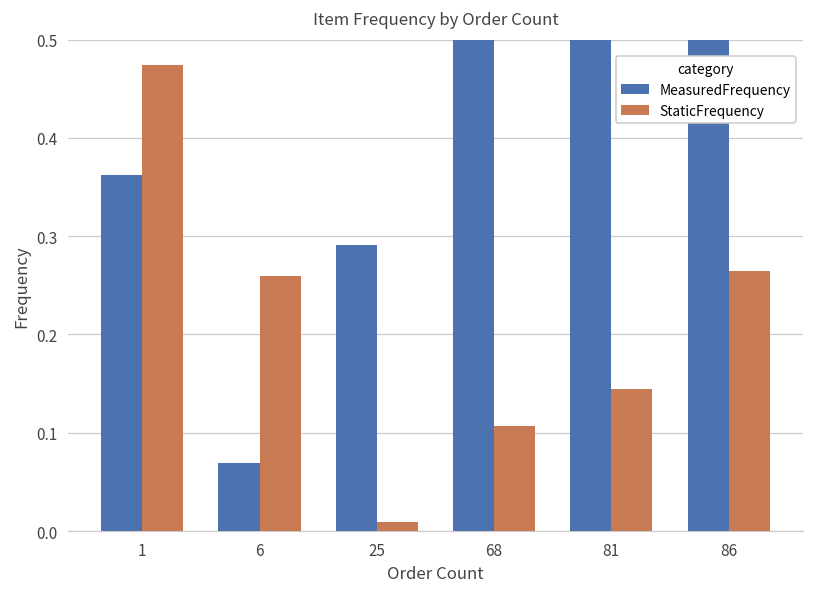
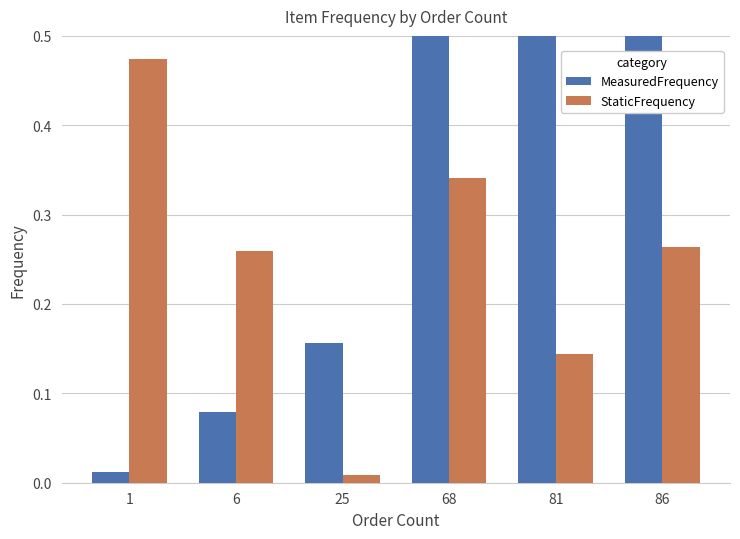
  {
    "MeasuredFrequency": {
-     "1": 0.36,
-     "6": 0.07,
-     "25": 0.29
+     "1": 0.01,
+     "6": 0.08,
+     "25": 0.16
    },
    "StaticFrequency": {
      "1": 0.47,
      "6": 0.26,
      "25": 0.01,
-     "68": 0.11,
+     "68": 0.34,
      "81": 0.14,
      "86": 0.26
    }
  }
